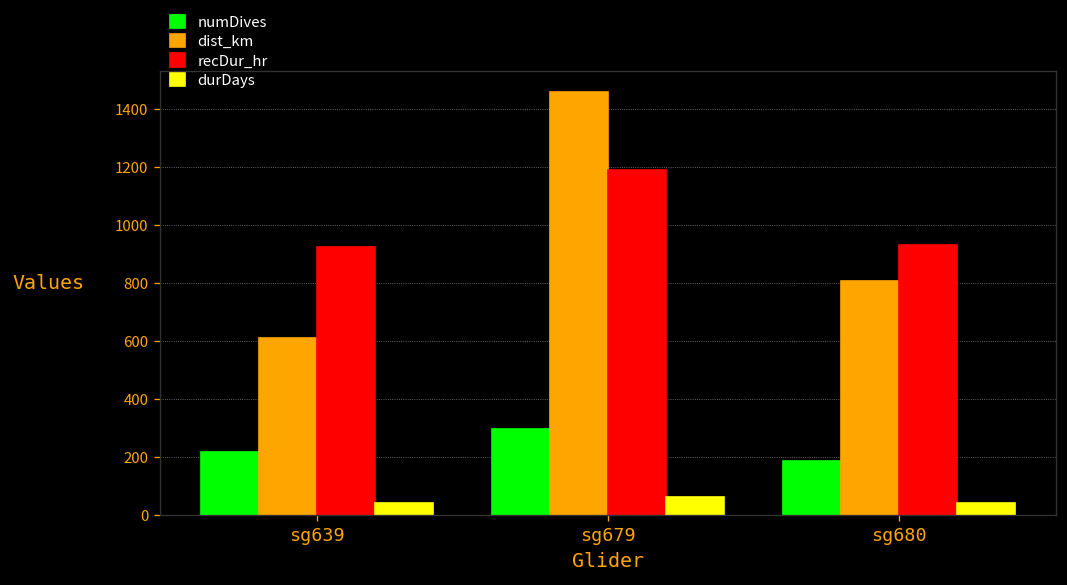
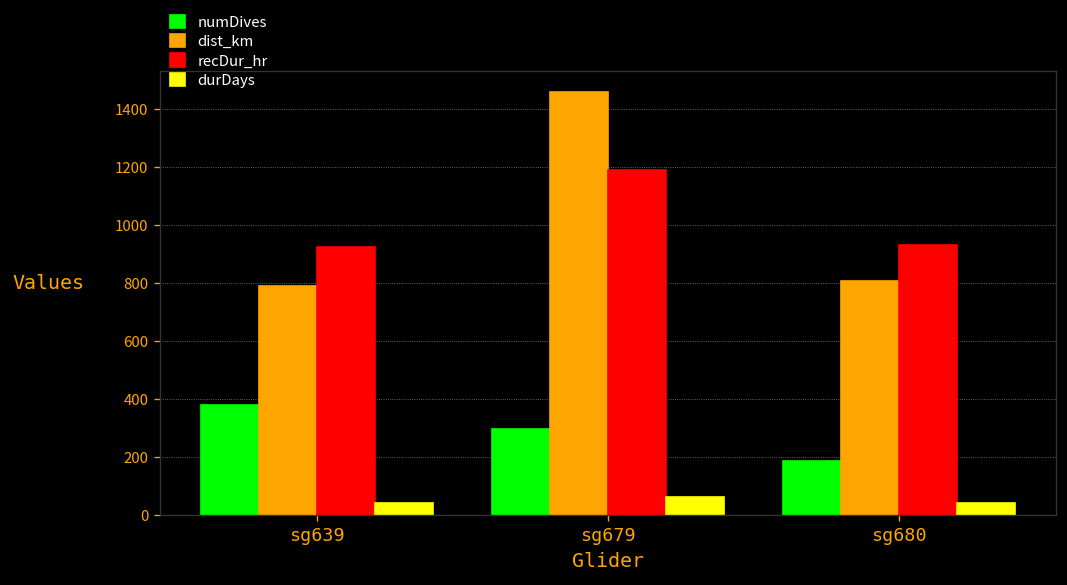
  {
    "numDives": {
-     "sg639": 220,
+     "sg639": 380,
      "sg679": 300,
      "sg680": 190
    },
    "dist_km": {
-     "sg639": 610,
+     "sg639": 790,
      "sg679": 1460,
      "sg680": 810
    },
    "recDur_hr": {
      "sg639": 930,
      "sg679": 1190,
      "sg680": 930
    },
    "durDays": {
      "sg639": 40,
      "sg679": 60,
      "sg680": 40
    }
  }
